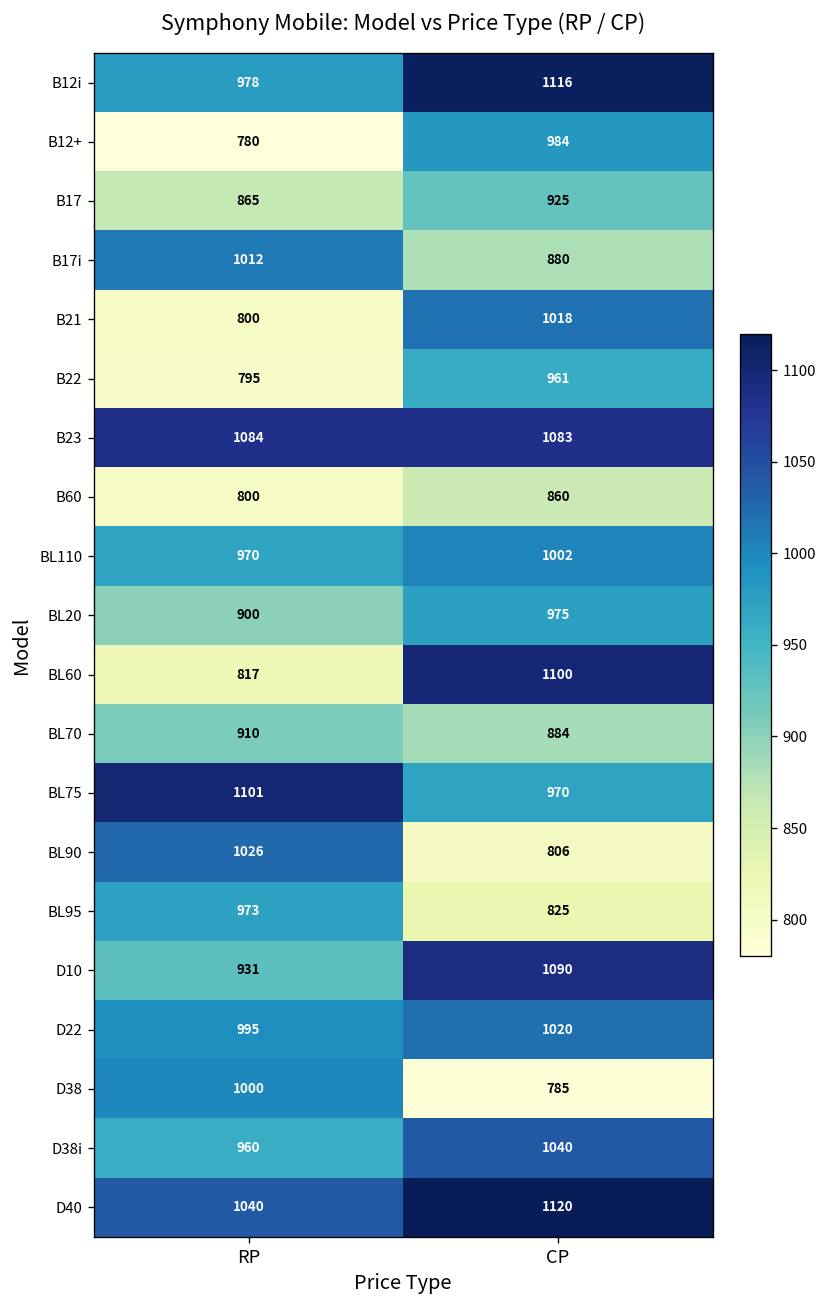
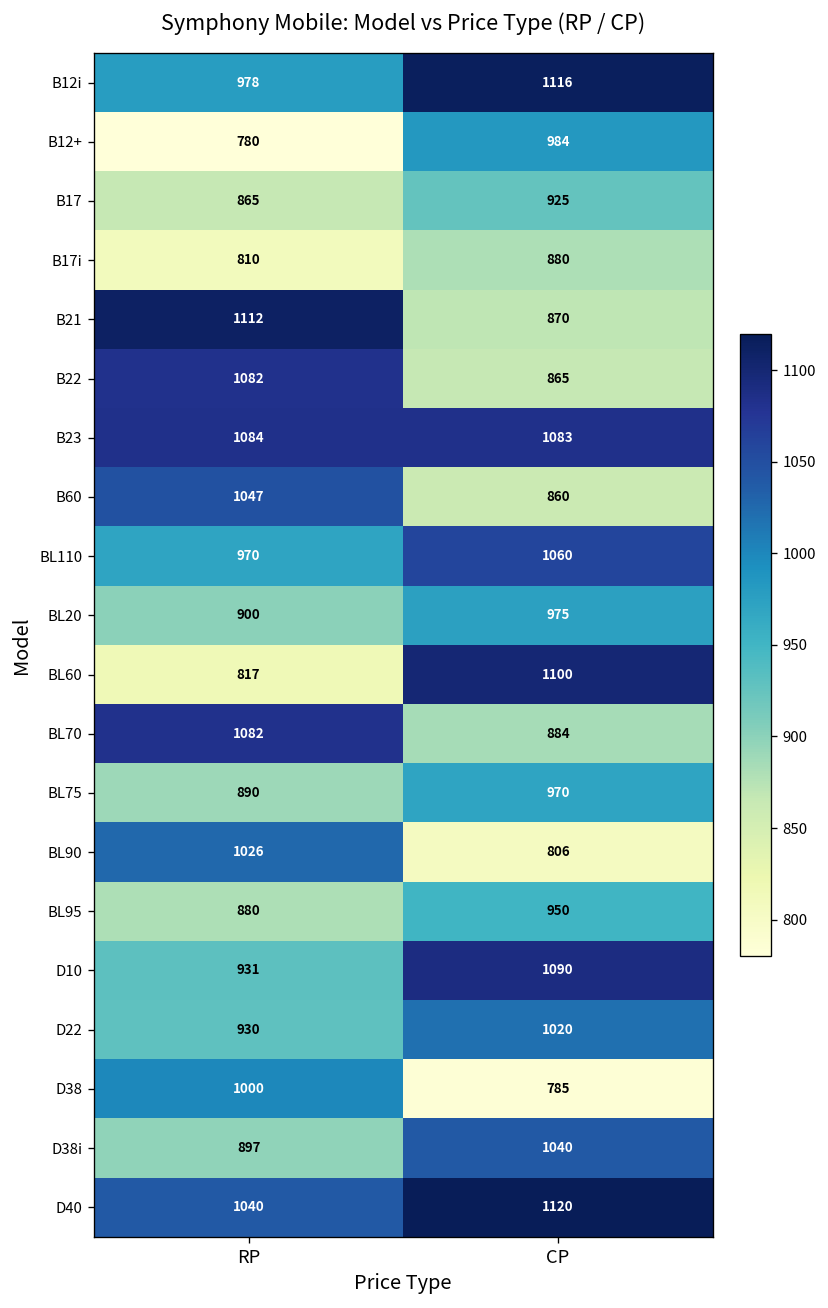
  {
    "B12i": {
      "RP": 978,
      "CP": 1116
    },
    "B12+": {
      "RP": 780,
      "CP": 984
    },
    "B17": {
      "RP": 865,
      "CP": 925
    },
    "B17i": {
-     "RP": 1012,
+     "RP": 810,
      "CP": 880
    },
    "B21": {
-     "RP": 800,
-     "CP": 1018
+     "RP": 1112,
+     "CP": 870
    },
    "B22": {
-     "RP": 795,
-     "CP": 961
+     "RP": 1082,
+     "CP": 865
    },
    "B23": {
      "RP": 1084,
      "CP": 1083
    },
    "B60": {
-     "RP": 800,
+     "RP": 1047,
      "CP": 860
    },
    "BL110": {
      "RP": 970,
-     "CP": 1002
+     "CP": 1060
    },
    "BL20": {
      "RP": 900,
      "CP": 975
    },
    "BL60": {
      "RP": 817,
      "CP": 1100
    },
    "BL70": {
-     "RP": 910,
+     "RP": 1082,
      "CP": 884
    },
    "BL75": {
-     "RP": 1101,
+     "RP": 890,
      "CP": 970
    },
    "BL90": {
      "RP": 1026,
      "CP": 806
    },
    "BL95": {
-     "RP": 973,
-     "CP": 825
+     "RP": 880,
+     "CP": 950
    },
    "D10": {
      "RP": 931,
      "CP": 1090
    },
    "D22": {
-     "RP": 995,
+     "RP": 930,
      "CP": 1020
    },
    "D38": {
      "RP": 1000,
      "CP": 785
    },
    "D38i": {
-     "RP": 960,
+     "RP": 897,
      "CP": 1040
    },
    "D40": {
      "RP": 1040,
      "CP": 1120
    }
  }
